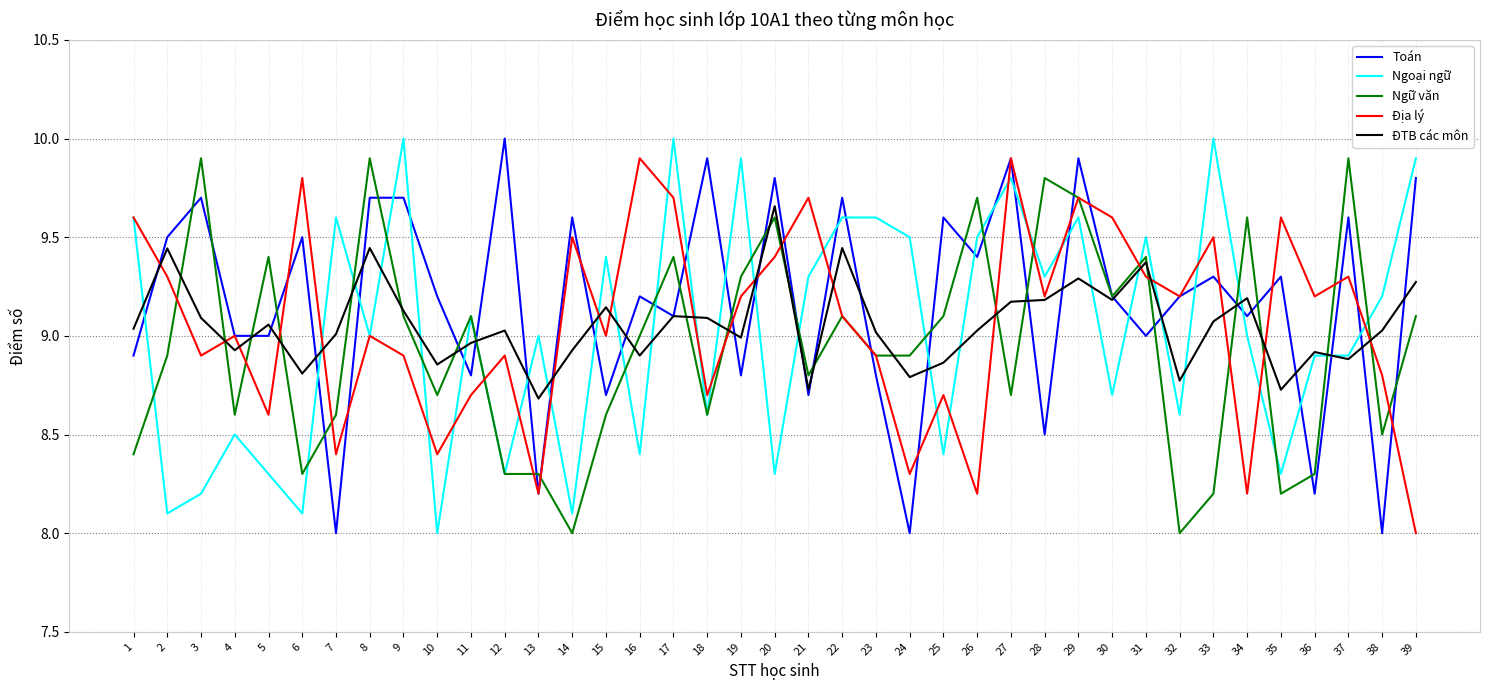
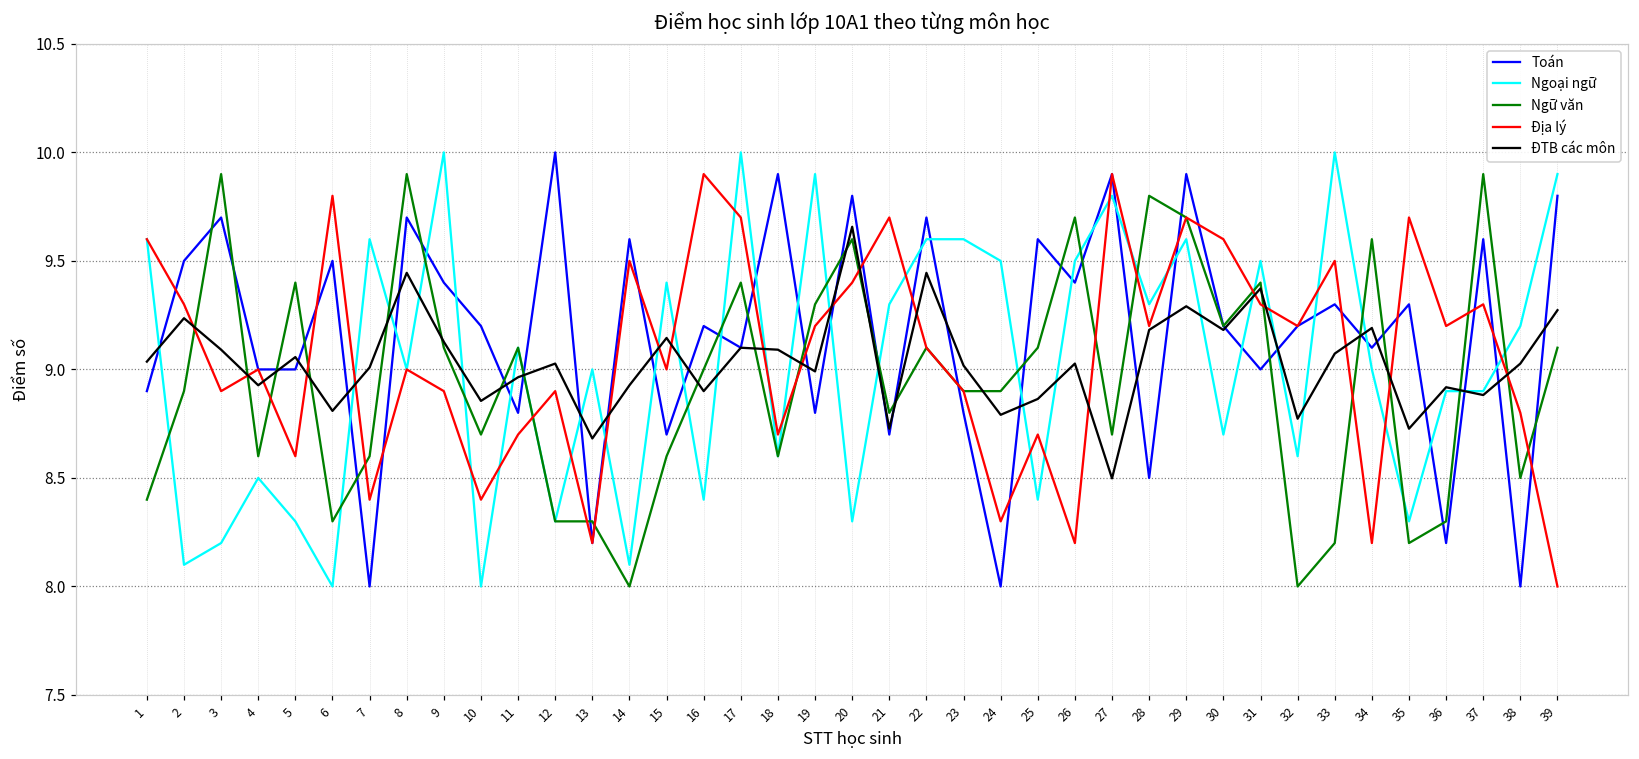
  {
    "Toán": {
      "1": 8.9,
      "2": 9.5,
      "3": 9.7,
      "5": 9.0,
      "6": 9.5,
      "7": 8.0,
      "8": 9.7,
-     "9": 9.7,
+     "9": 9.4,
      "10": 9.2,
      "11": 8.8,
      "12": 10.0,
      "14": 9.6,
      "15": 8.7,
      "16": 9.2,
      "18": 9.9,
      "19": 8.8,
      "20": 9.8,
      "21": 8.7,
      "22": 9.7,
      "23": 8.8,
      "24": 8.0,
      "25": 9.6,
      "26": 9.4,
      "28": 8.5,
      "29": 9.9,
      "31": 9.0,
      "33": 9.3,
      "34": 9.1,
      "35": 9.3,
      "36": 8.2,
      "37": 9.6,
      "38": 8.0,
      "39": 9.8
    },
    "Ngoại ngữ": {
      "2": 8.1,
      "3": 8.2,
      "4": 8.5,
      "5": 8.3,
-     "6": 8.1,
+     "6": 8.0,
      "7": 9.6,
      "9": 10.0,
      "10": 8.0,
      "13": 9.0,
      "14": 8.1,
      "15": 9.4,
      "16": 8.4,
      "17": 10.0,
      "19": 9.9,
      "20": 8.3,
      "21": 9.3,
      "22": 9.6,
      "23": 9.6,
      "24": 9.5,
      "25": 8.4,
      "26": 9.5,
      "27": 9.8,
      "28": 9.3,
      "29": 9.6,
      "30": 8.7,
      "31": 9.5,
      "32": 8.6,
      "33": 10.0,
      "34": 9.0,
      "35": 8.3,
      "36": 8.9,
      "37": 8.9,
      "38": 9.2,
      "39": 9.9
    },
    "Ngữ văn": {
      "1": 8.40,
      "2": 8.90,
      "3": 9.90,
      "4": 8.60,
      "5": 9.40,
      "6": 8.30,
      "7": 8.60,
      "8": 9.90,
      "9": 9.10,
      "10": 8.70,
      "13": 8.30,
      "14": 8.00,
      "15": 8.60,
      "16": 9.00,
      "17": 9.40,
      "19": 9.30,
      "20": 9.60,
      "21": 8.80,
      "24": 8.90,
      "25": 9.10,
      "26": 9.70,
      "27": 8.70,
      "28": 9.80,
      "31": 9.40,
      "32": 8.00,
      "33": 8.20,
      "34": 9.60,
      "35": 8.20,
      "36": 8.30,
      "37": 9.90,
      "38": 8.50,
      "39": 9.10
    },
    "Địa lý": {
      "2": 9.3,
      "3": 8.9,
      "5": 8.6,
      "6": 9.8,
      "7": 8.4,
      "9": 8.9,
      "10": 8.4,
      "11": 8.7,
      "12": 8.9,
      "14": 9.5,
      "15": 9.0,
      "16": 9.9,
      "17": 9.7,
      "18": 8.7,
      "19": 9.2,
      "20": 9.4,
      "21": 9.7,
      "24": 8.3,
      "25": 8.7,
      "26": 8.2,
      "28": 9.2,
      "30": 9.6,
      "31": 9.3,
      "33": 9.5,
      "34": 8.2,
-     "35": 9.6,
+     "35": 9.7,
      "36": 9.2,
      "37": 9.3,
      "38": 8.8,
      "39": 8.0
    },
    "ĐTB các môn": {
      "1": 9.04,
-     "2": 9.44,
+     "2": 9.24,
      "3": 9.09,
      "4": 8.93,
      "5": 9.06,
      "6": 8.81,
      "7": 9.01,
      "8": 9.45,
      "9": 9.13,
      "10": 8.86,
      "11": 8.96,
      "12": 9.03,
      "13": 8.68,
      "14": 8.93,
      "15": 9.15,
      "16": 8.90,
      "18": 9.09,
      "19": 8.99,
      "20": 9.66,
      "21": 8.73,
      "22": 9.45,
      "23": 9.02,
      "24": 8.79,
      "25": 8.86,
      "26": 9.03,
-     "27": 9.17,
+     "27": 8.50,
      "28": 9.18,
      "29": 9.29,
      "30": 9.18,
      "31": 9.37,
      "32": 8.77,
      "33": 9.07,
      "34": 9.19,
      "35": 8.73,
      "36": 8.92,
      "37": 8.88,
      "38": 9.03,
      "39": 9.27
    }
  }
